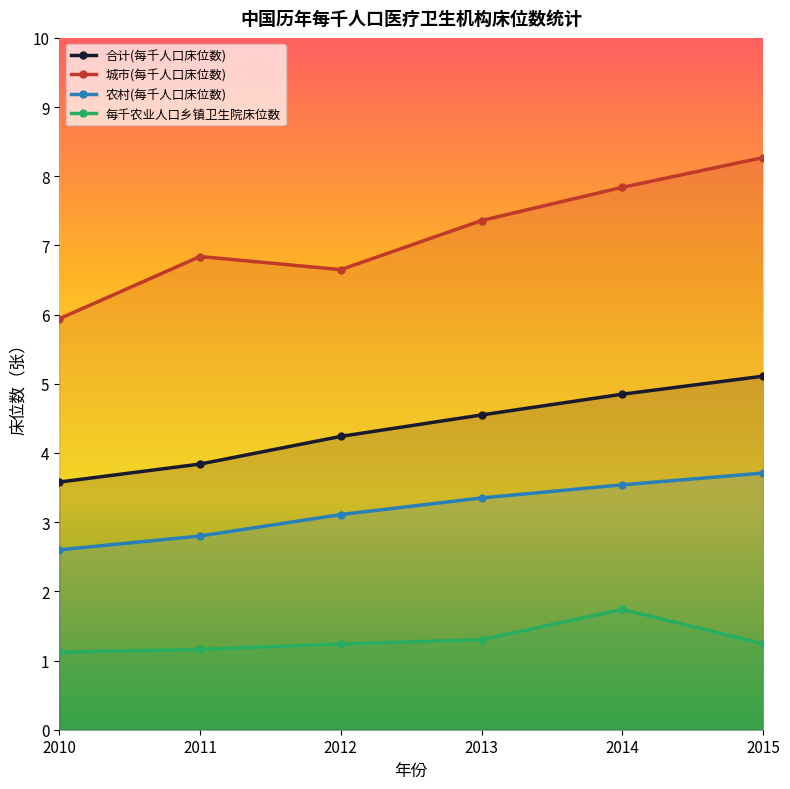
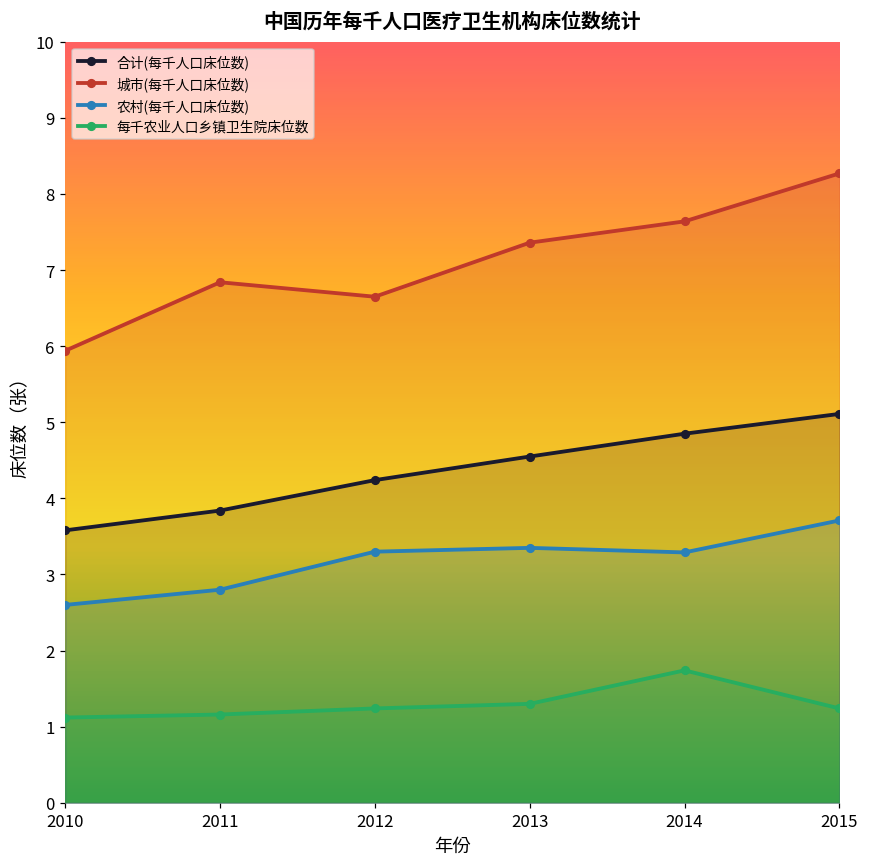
  {
    "合计(每千人口床位数)": {
      "2010": 3.6,
      "2011": 3.8,
      "2012": 4.2,
      "2013": 4.6,
      "2014": 4.9,
      "2015": 5.1
    },
    "城市(每千人口床位数)": {
      "2010": 5.9,
      "2011": 6.8,
      "2012": 6.7,
      "2013": 7.4,
-     "2014": 7.8,
+     "2014": 7.6,
      "2015": 8.3
    },
    "农村(每千人口床位数)": {
      "2010": 2.6,
      "2011": 2.8,
-     "2012": 3.1,
+     "2012": 3.3,
      "2013": 3.4,
-     "2014": 3.5,
+     "2014": 3.3,
      "2015": 3.7
    },
    "每千农业人口乡镇卫生院床位数": {
      "2010": 1.1,
      "2011": 1.2,
      "2012": 1.2,
      "2013": 1.3,
      "2014": 1.7,
      "2015": 1.2
    }
  }
